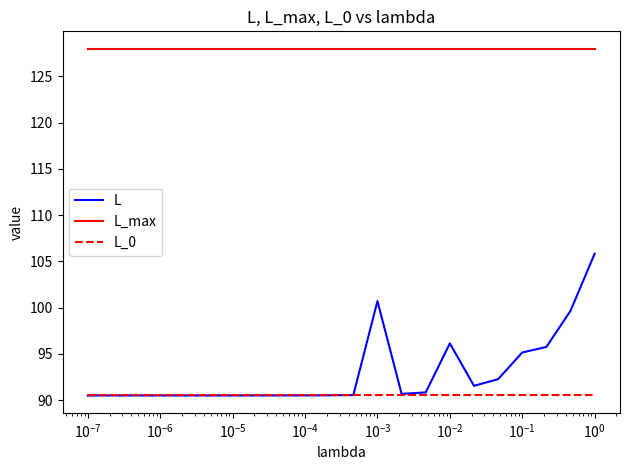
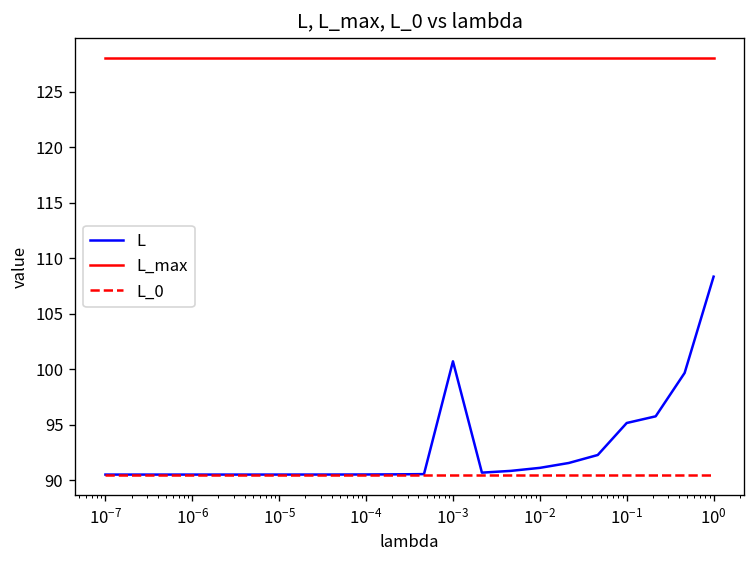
  {
    "L": {
      "10^-3": 101,
-     "10^-2": 96,
+     "10^-2": 91,
      "10^-1": 95,
-     "10^0": 106
+     "10^0": 108
    }
  }
